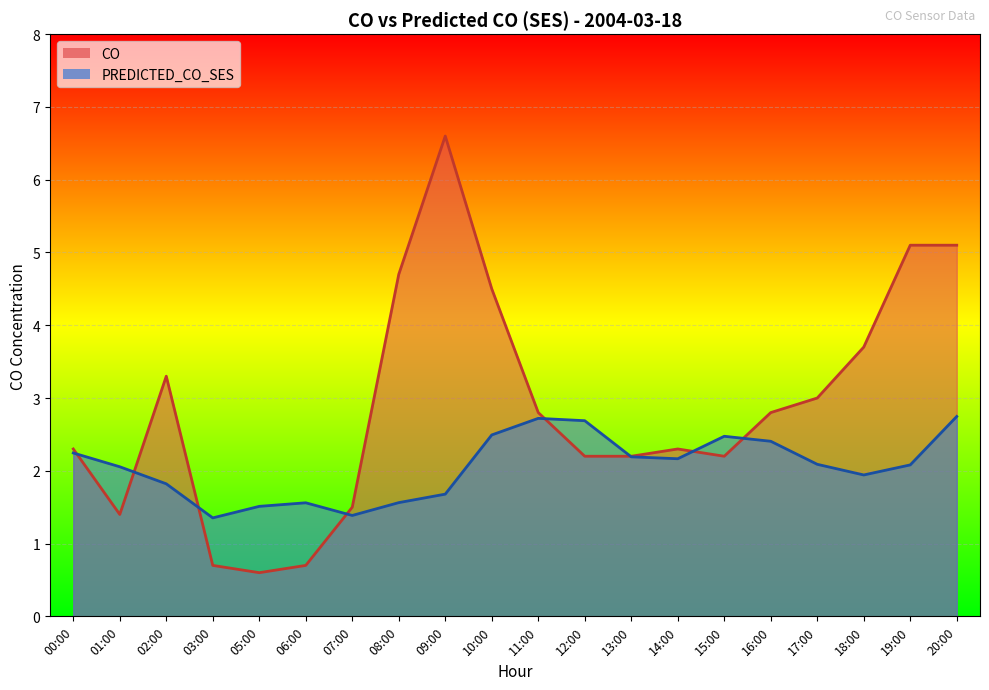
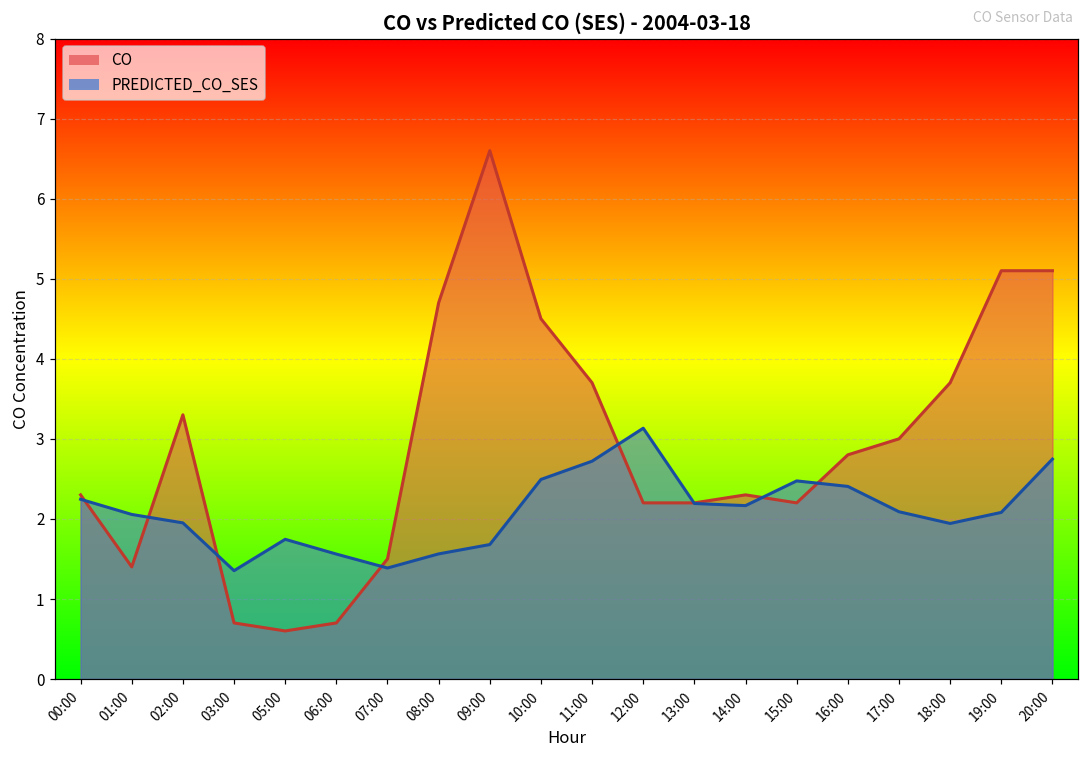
  {
    "CO": {
      "00:00": 2.3,
      "01:00": 1.4,
      "02:00": 3.3,
      "03:00": 0.7,
      "05:00": 0.6,
      "06:00": 0.7,
      "07:00": 1.5,
      "08:00": 4.7,
      "09:00": 6.6,
      "10:00": 4.5,
-     "11:00": 2.8,
+     "11:00": 3.7,
      "12:00": 2.2,
      "14:00": 2.3,
      "15:00": 2.2,
      "16:00": 2.8,
      "17:00": 3.0,
      "18:00": 3.7,
      "19:00": 5.1,
      "20:00": 5.1
    },
    "PREDICTED_CO_SES": {
      "00:00": 2.2,
      "01:00": 2.1,
-     "02:00": 1.8,
+     "02:00": 1.9,
      "03:00": 1.4,
-     "05:00": 1.5,
+     "05:00": 1.7,
      "06:00": 1.6,
      "07:00": 1.4,
      "08:00": 1.6,
      "09:00": 1.7,
      "10:00": 2.5,
      "11:00": 2.7,
-     "12:00": 2.7,
+     "12:00": 3.1,
      "14:00": 2.2,
      "15:00": 2.5,
      "16:00": 2.4,
      "17:00": 2.1,
      "18:00": 1.9,
      "19:00": 2.1,
      "20:00": 2.7
    }
  }
